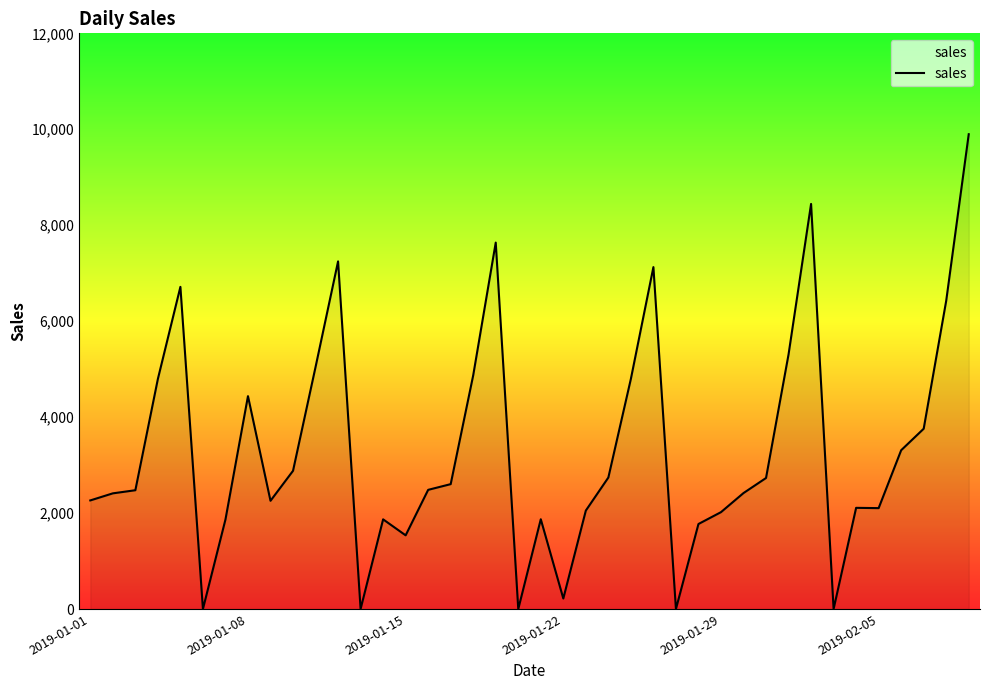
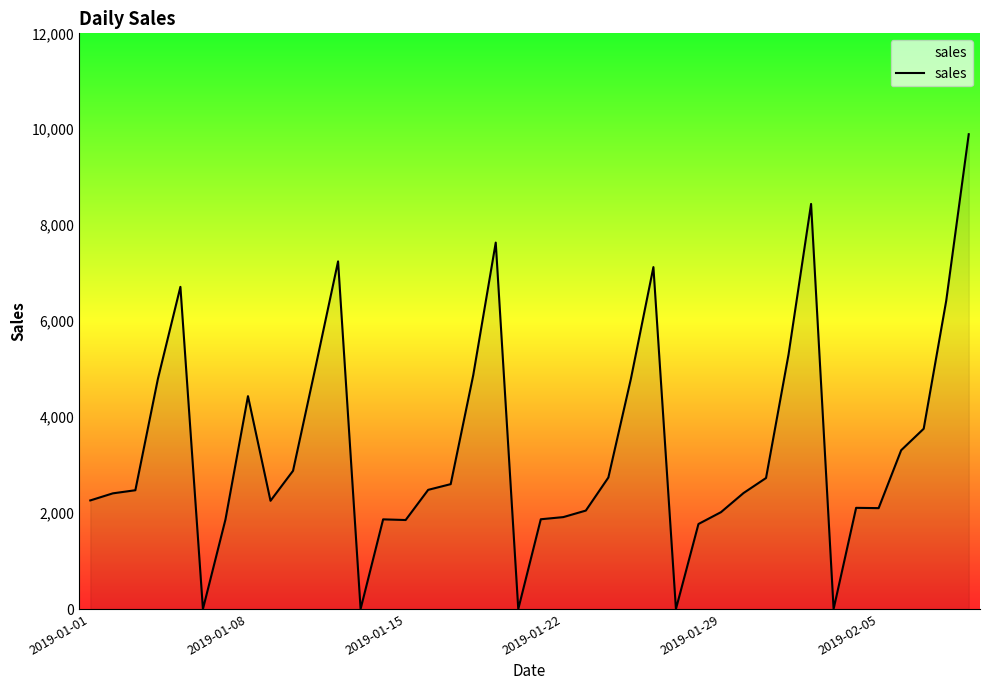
  {
    "2019-01-01": "2,300",
    "2019-01-08": "4,400",
-   "2019-01-15": "1,500",
-   "2019-01-22": "200",
+   "2019-01-15": "1,900",
+   "2019-01-22": "1,900",
    "2019-01-29": "2,000",
    "2019-02-05": "2,100"
  }
